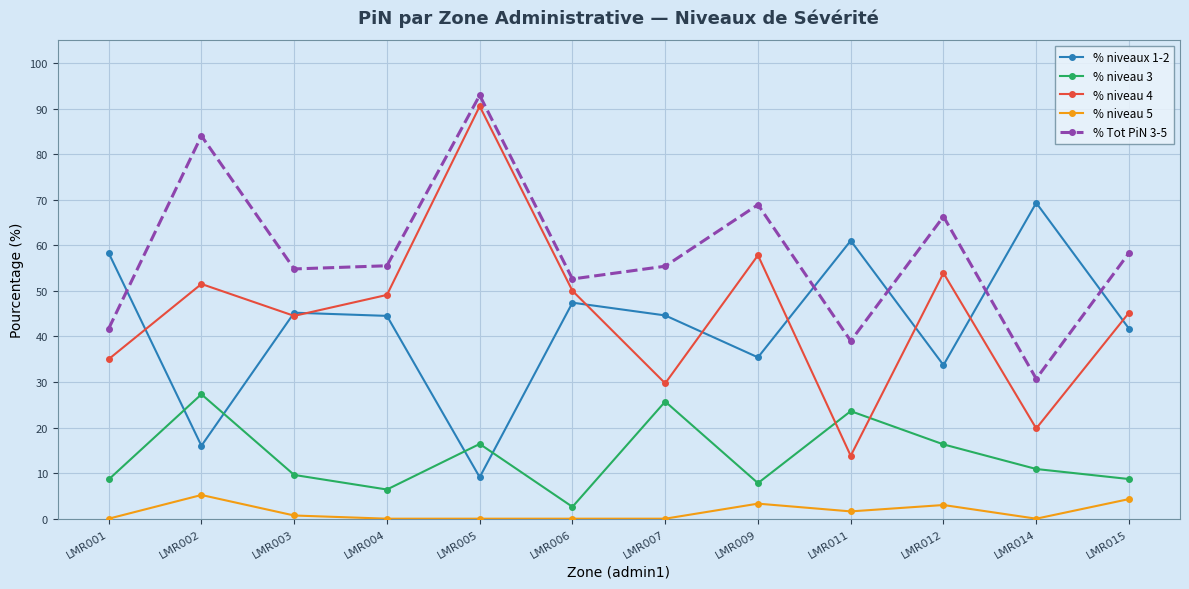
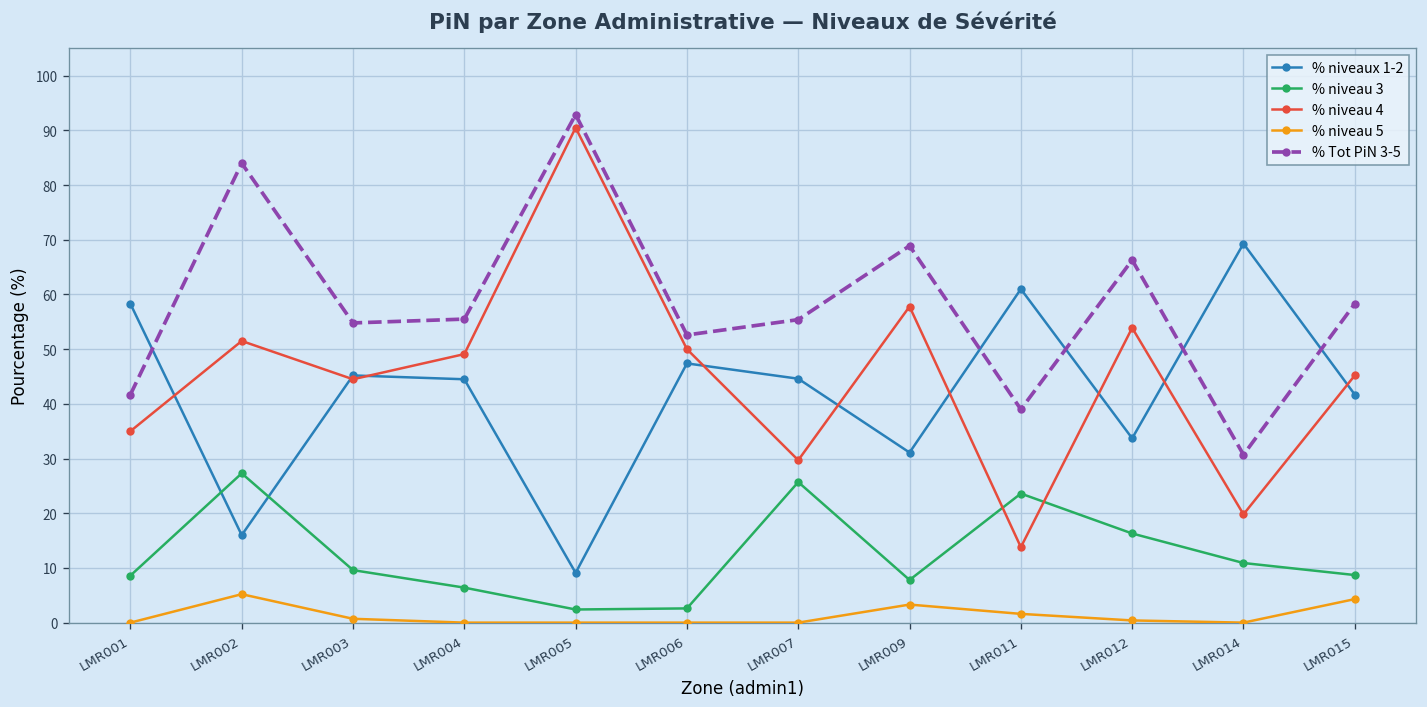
  {
    "% niveaux 1-2": {
      "LMR001": 58,
      "LMR002": 16,
      "LMR003": 45,
      "LMR004": 45,
      "LMR005": 9,
      "LMR006": 47,
      "LMR007": 45,
-     "LMR009": 35,
+     "LMR009": 31,
      "LMR011": 61,
      "LMR012": 34,
      "LMR014": 69,
      "LMR015": 42
    },
    "% niveau 3": {
      "LMR001": 9,
      "LMR002": 27,
      "LMR003": 10,
      "LMR004": 6,
-     "LMR005": 16,
+     "LMR005": 2,
      "LMR006": 3,
      "LMR007": 26,
      "LMR009": 8,
      "LMR011": 24,
      "LMR012": 16,
      "LMR014": 11,
      "LMR015": 9
    },
    "% niveau 4": {
      "LMR001": 35,
      "LMR002": 52,
      "LMR003": 45,
      "LMR004": 49,
      "LMR005": 91,
      "LMR006": 50,
      "LMR007": 30,
      "LMR009": 58,
      "LMR011": 14,
      "LMR012": 54,
      "LMR014": 20,
      "LMR015": 45
    },
    "% niveau 5": {
      "LMR001": 0,
      "LMR002": 5,
      "LMR003": 1,
      "LMR004": 0,
      "LMR005": 0,
      "LMR006": 0,
      "LMR007": 0,
      "LMR009": 3,
      "LMR011": 2,
-     "LMR012": 3,
+     "LMR012": 0,
      "LMR014": 0,
      "LMR015": 4
    },
    "% Tot PiN 3-5": {
      "LMR001": 42,
      "LMR002": 84,
      "LMR003": 55,
      "LMR004": 56,
      "LMR005": 93,
      "LMR006": 53,
      "LMR007": 55,
      "LMR009": 69,
      "LMR011": 39,
      "LMR012": 66,
      "LMR014": 31,
      "LMR015": 58
    }
  }
